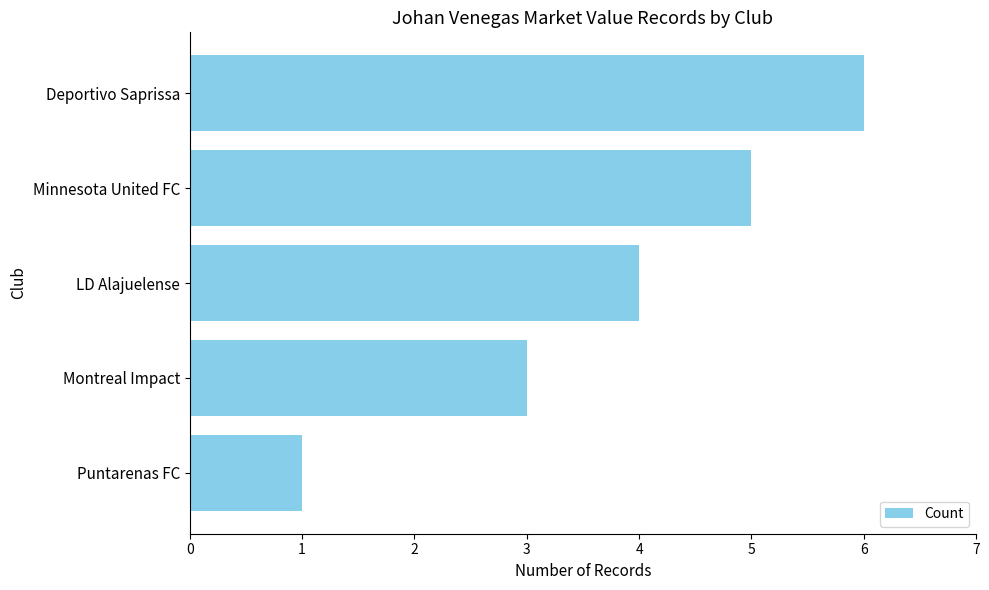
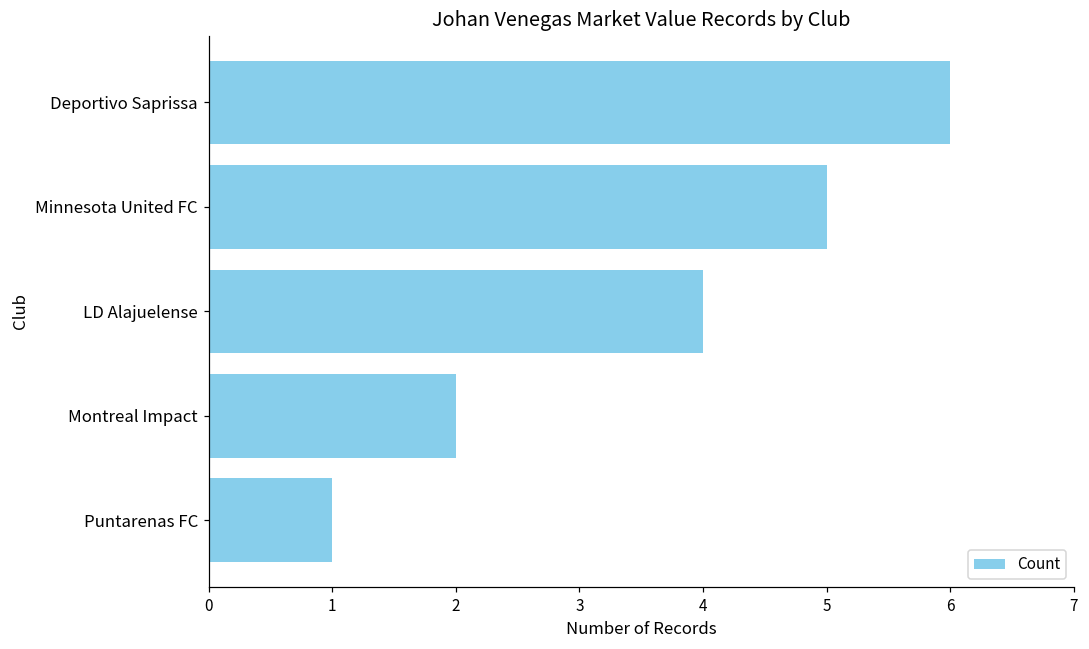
  {
    "Deportivo Saprissa": 6,
    "Minnesota United FC": 5,
    "LD Alajuelense": 4,
-   "Montreal Impact": 3,
+   "Montreal Impact": 2,
    "Puntarenas FC": 1
  }
